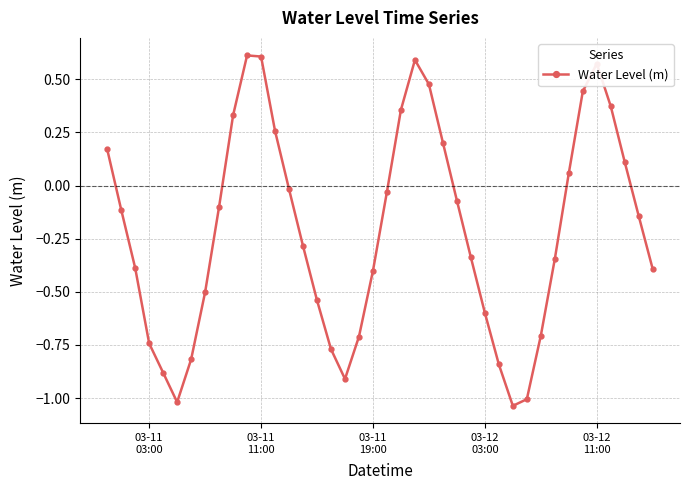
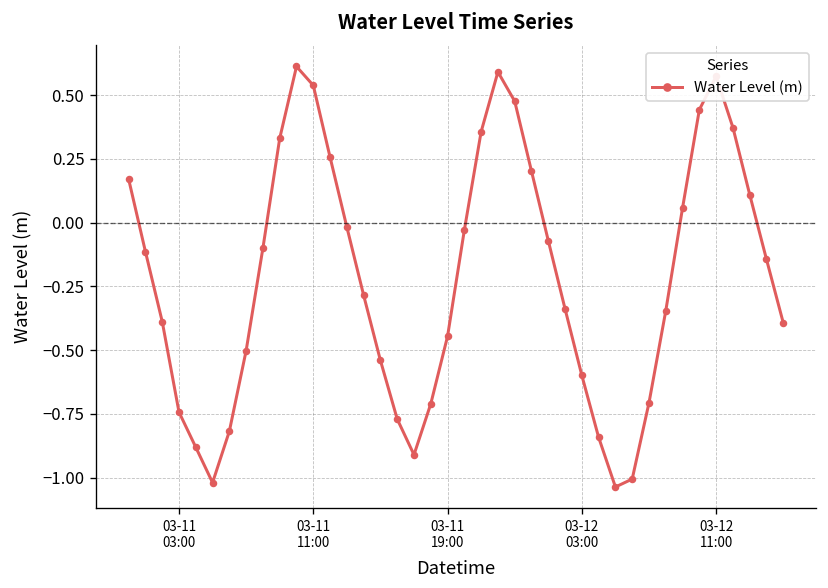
  {
    "03-11 03:00": -0.74,
-   "03-11 11:00": 0.61,
-   "03-11 19:00": -0.40,
+   "03-11 11:00": 0.54,
+   "03-11 19:00": -0.45,
    "03-12 03:00": -0.60
  }
